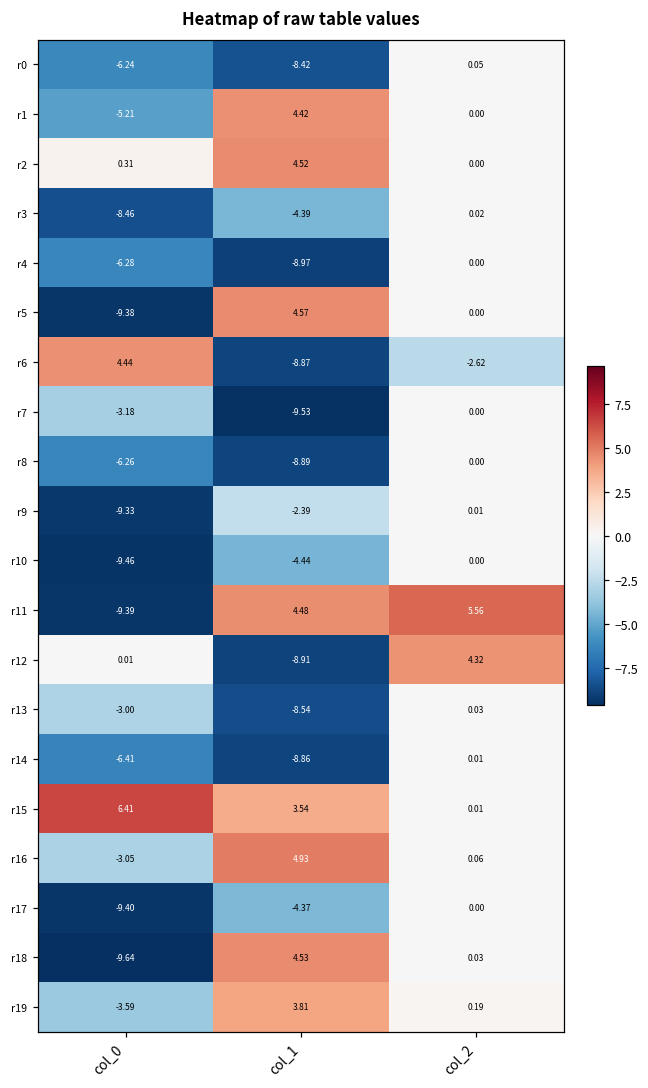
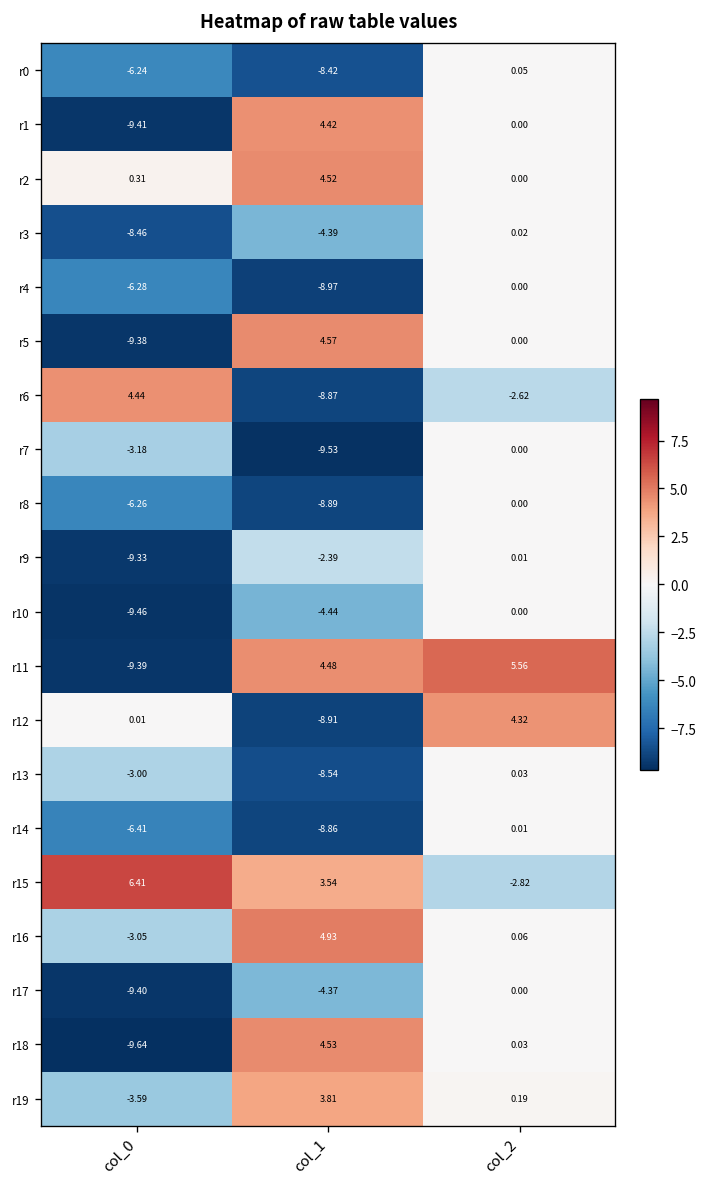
  {
    "r0": {
      "col_0": -6.24,
      "col_1": -8.42,
      "col_2": 0.05
    },
    "r1": {
-     "col_0": -5.21,
+     "col_0": -9.41,
      "col_1": 4.42,
      "col_2": 0.00
    },
    "r2": {
      "col_0": 0.31,
      "col_1": 4.52,
      "col_2": 0.00
    },
    "r3": {
      "col_0": -8.46,
      "col_1": -4.39,
      "col_2": 0.02
    },
    "r4": {
      "col_0": -6.28,
      "col_1": -8.97,
      "col_2": 0.00
    },
    "r5": {
      "col_0": -9.38,
      "col_1": 4.57,
      "col_2": 0.00
    },
    "r6": {
      "col_0": 4.44,
      "col_1": -8.87,
      "col_2": -2.62
    },
    "r7": {
      "col_0": -3.18,
      "col_1": -9.53,
      "col_2": 0.00
    },
    "r8": {
      "col_0": -6.26,
      "col_1": -8.89,
      "col_2": 0.00
    },
    "r9": {
      "col_0": -9.33,
      "col_1": -2.39,
      "col_2": 0.01
    },
    "r10": {
      "col_0": -9.46,
      "col_1": -4.44,
      "col_2": 0.00
    },
    "r11": {
      "col_0": -9.39,
      "col_1": 4.48,
      "col_2": 5.56
    },
    "r12": {
      "col_0": 0.01,
      "col_1": -8.91,
      "col_2": 4.32
    },
    "r13": {
      "col_0": -3.00,
      "col_1": -8.54,
      "col_2": 0.03
    },
    "r14": {
      "col_0": -6.41,
      "col_1": -8.86,
      "col_2": 0.01
    },
    "r15": {
      "col_0": 6.41,
      "col_1": 3.54,
-     "col_2": 0.01
+     "col_2": -2.82
    },
    "r16": {
      "col_0": -3.05,
      "col_1": 4.93,
      "col_2": 0.06
    },
    "r17": {
      "col_0": -9.40,
      "col_1": -4.37,
      "col_2": 0.00
    },
    "r18": {
      "col_0": -9.64,
      "col_1": 4.53,
      "col_2": 0.03
    },
    "r19": {
      "col_0": -3.59,
      "col_1": 3.81,
      "col_2": 0.19
    }
  }
